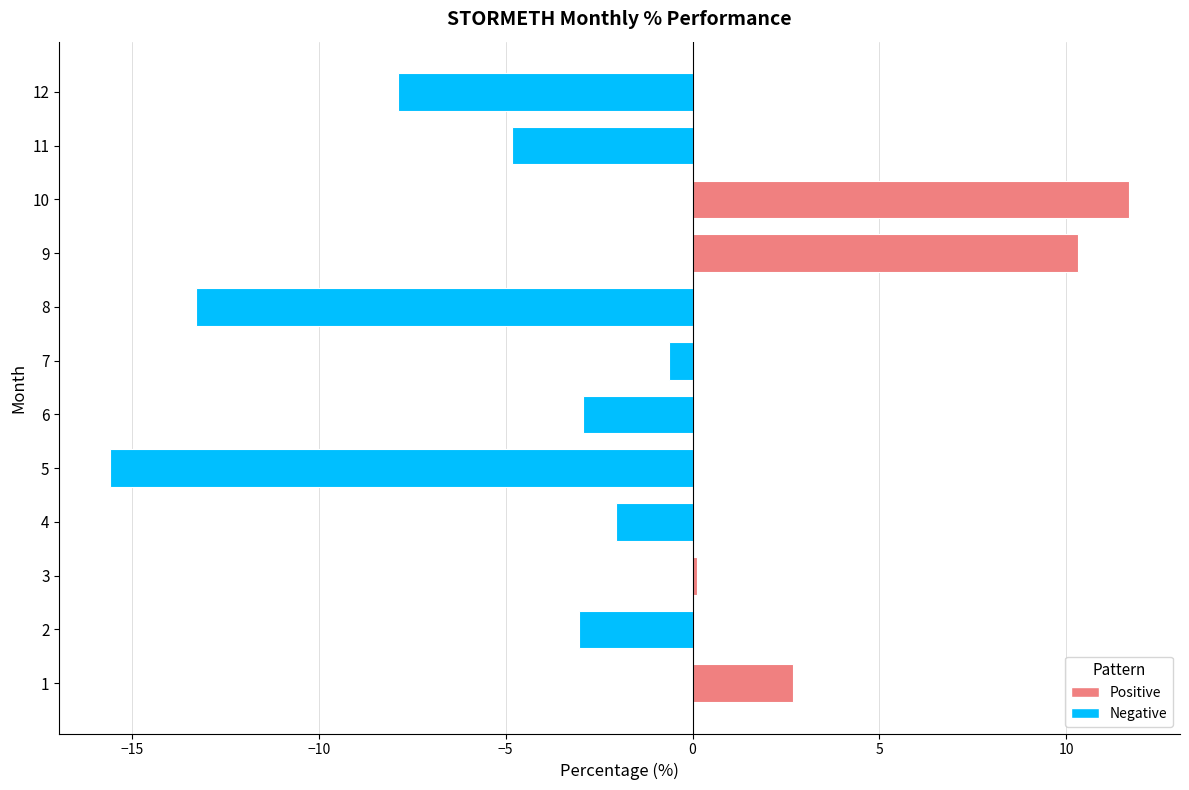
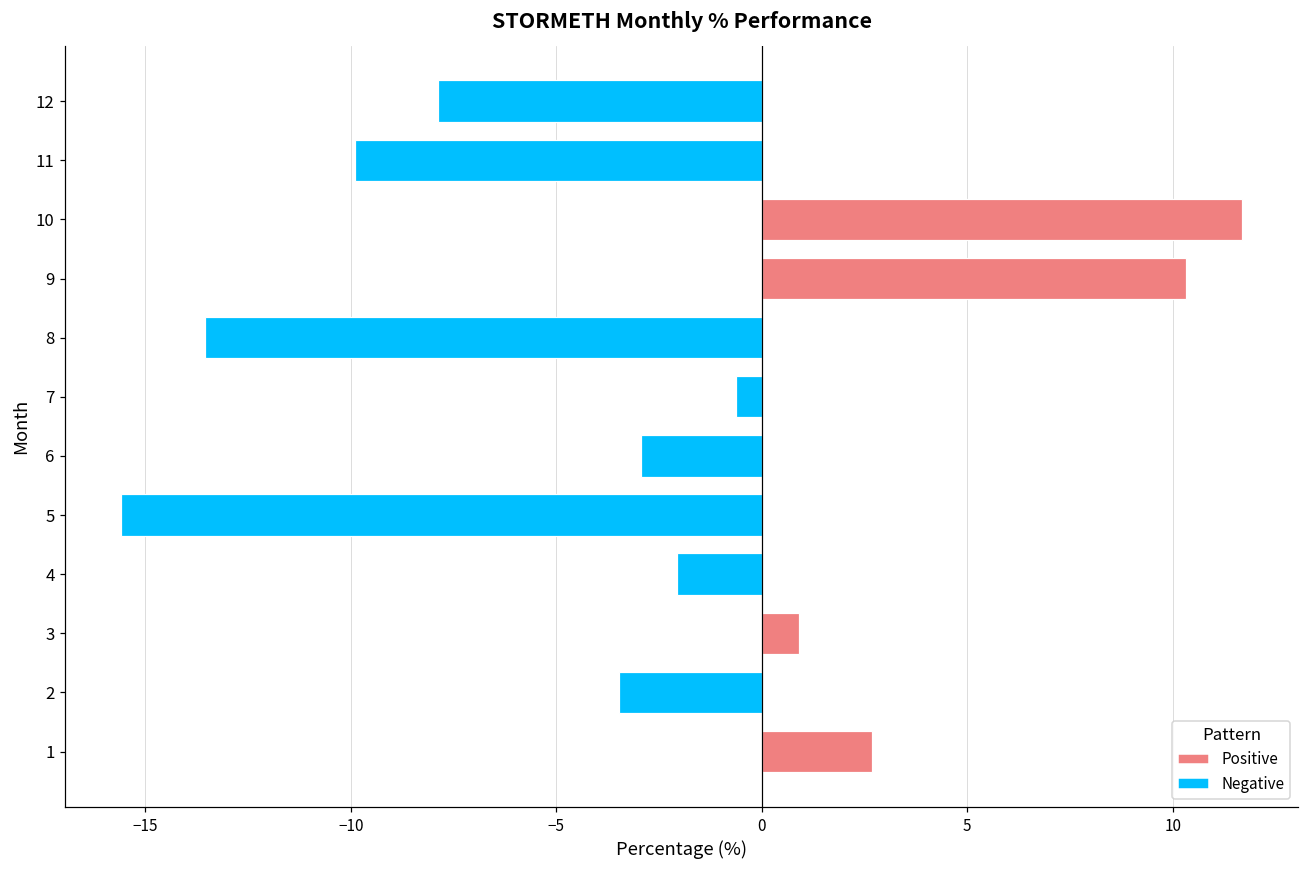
  {
    "12": -7.9,
-   "11": -4.8,
+   "11": -9.9,
    "10": 11.7,
    "9": 10.3,
-   "8": -13.3,
+   "8": -13.5,
    "7": -0.6,
    "6": -2.9,
    "5": -15.6,
    "4": -2.1,
-   "3": 0.1,
-   "2": -3.1,
+   "3": 0.9,
+   "2": -3.5,
    "1": 2.7
  }
